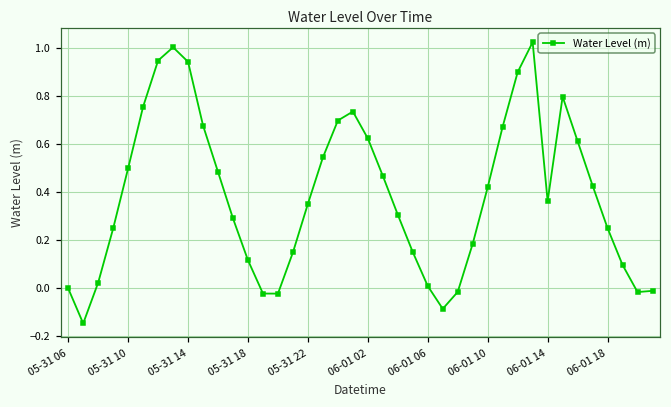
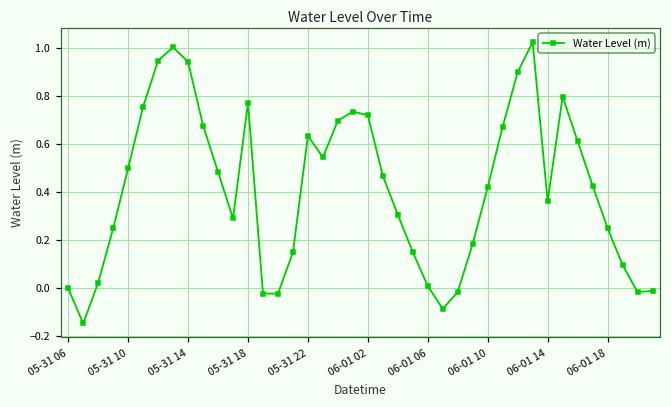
  {
    "05-31 06": 0.00,
    "05-31 10": 0.50,
    "05-31 14": 0.94,
-   "05-31 18": 0.12,
-   "05-31 22": 0.35,
-   "06-01 02": 0.62,
+   "05-31 18": 0.77,
+   "05-31 22": 0.63,
+   "06-01 02": 0.72,
    "06-01 06": 0.01,
    "06-01 10": 0.42,
    "06-01 14": 0.36,
    "06-01 18": 0.25
  }
